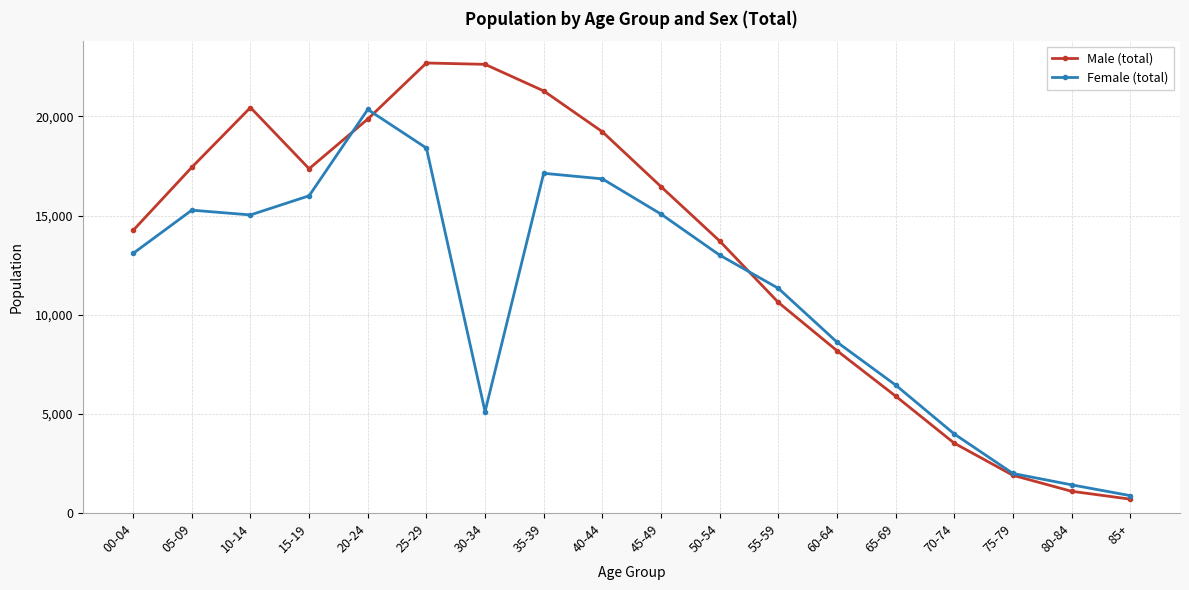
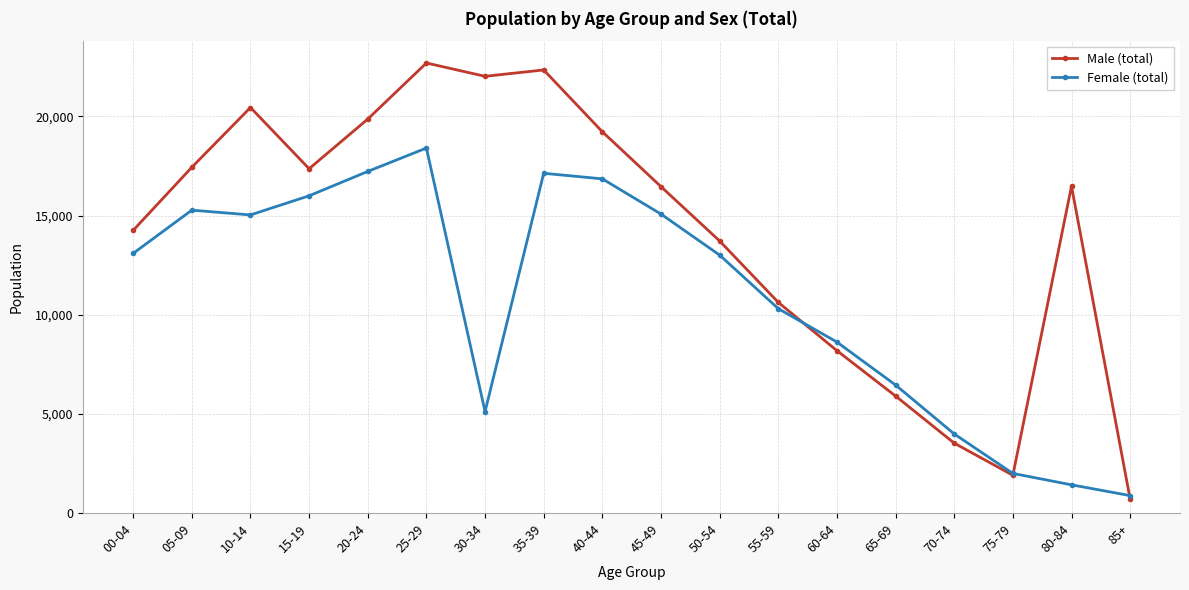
  {
    "Male (total)": {
      "00-04": "14,300",
      "05-09": "17,400",
      "10-14": "20,500",
      "15-19": "17,400",
      "20-24": "19,900",
      "25-29": "22,700",
-     "30-34": "22,600",
-     "35-39": "21,300",
+     "30-34": "22,000",
+     "35-39": "22,300",
      "40-44": "19,200",
      "45-49": "16,500",
      "50-54": "13,700",
      "55-59": "10,600",
      "60-64": "8,200",
      "65-69": "5,900",
      "70-74": "3,500",
-     "80-84": "1,100",
+     "80-84": "16,500",
      "85+": "700"
    },
    "Female (total)": {
      "00-04": "13,100",
      "05-09": "15,300",
      "10-14": "15,000",
      "15-19": "16,000",
-     "20-24": "20,400",
+     "20-24": "17,200",
      "25-29": "18,400",
      "30-34": "5,100",
      "35-39": "17,100",
      "40-44": "16,900",
      "45-49": "15,100",
      "50-54": "13,000",
-     "55-59": "11,300",
+     "55-59": "10,300",
      "60-64": "8,600",
      "65-69": "6,500",
      "70-74": "4,000",
      "80-84": "1,400",
      "85+": "900"
    }
  }
